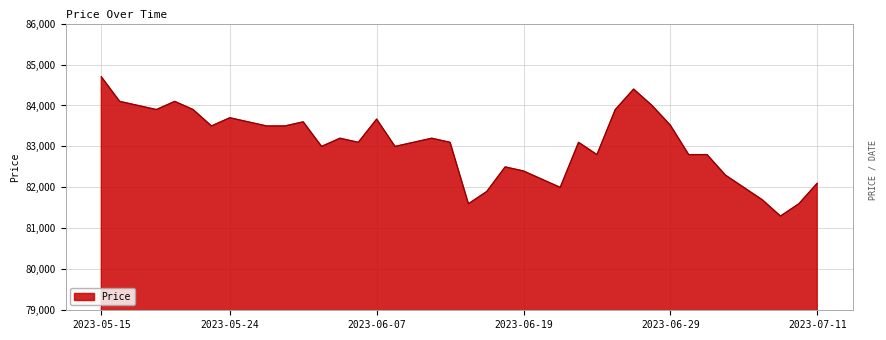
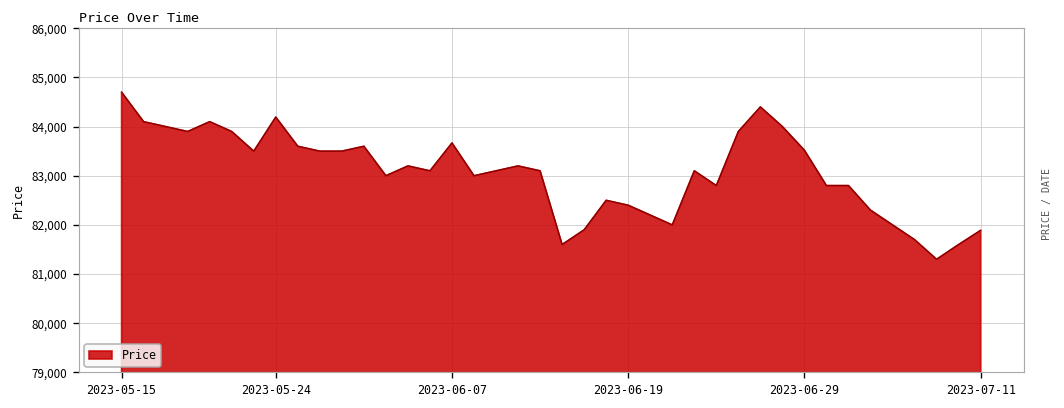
  {
    "2023-05-15": "84,700",
-   "2023-05-24": "83,700",
+   "2023-05-24": "84,200",
    "2023-06-07": "83,700",
    "2023-06-19": "82,400",
    "2023-06-29": "83,500",
-   "2023-07-11": "82,100"
+   "2023-07-11": "81,900"
  }
